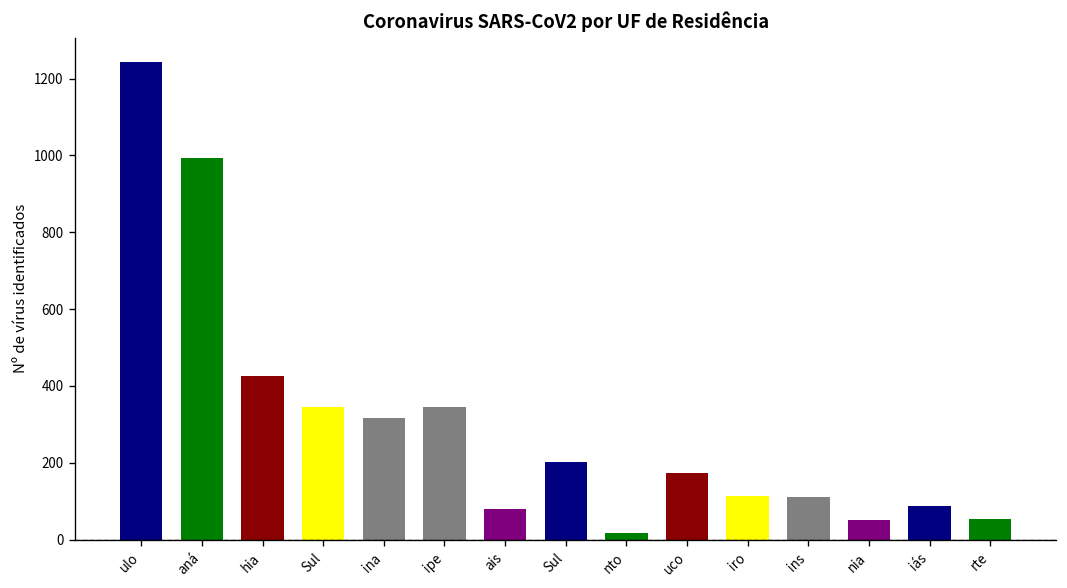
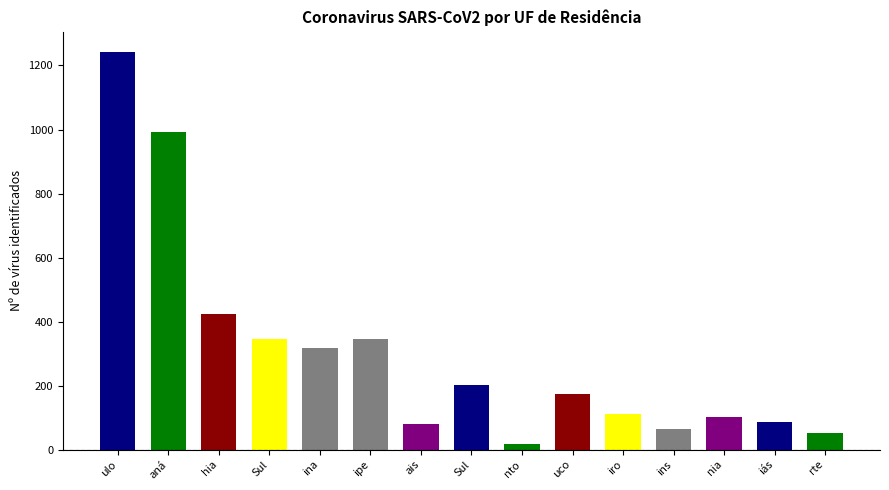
  {
    "ulo": 1240,
    "aná": 990,
    "hia": 430,
    "ina": 320,
    "ipe": 350,
    "ais": 80,
    "nto": 20,
    "uco": 170,
    "iro": 110,
-   "ins": 110,
-   "nia": 50,
+   "ins": 60,
+   "nia": 100,
    "iás": 90,
    "rte": 50
  }
